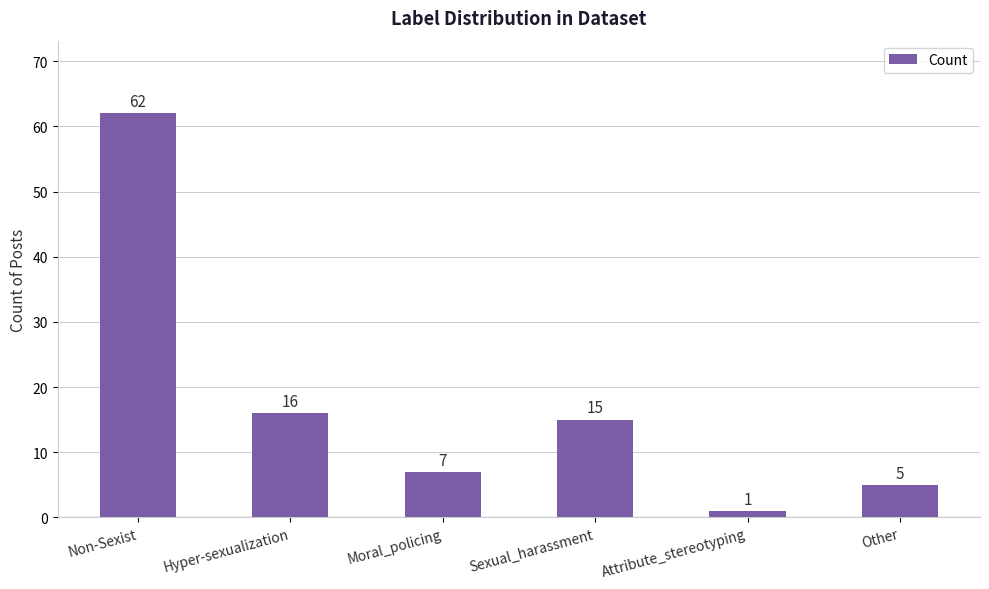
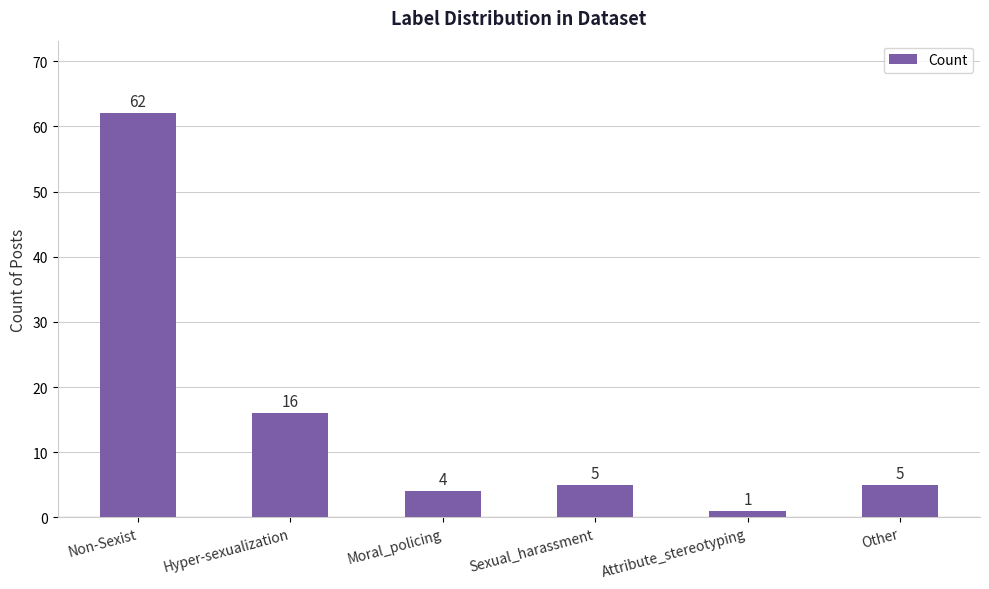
  {
    "Non-Sexist": 62,
    "Hyper-sexualization": 16,
-   "Moral_policing": 7,
-   "Sexual_harassment": 15,
+   "Moral_policing": 4,
+   "Sexual_harassment": 5,
    "Attribute_stereotyping": 1,
    "Other": 5
  }
